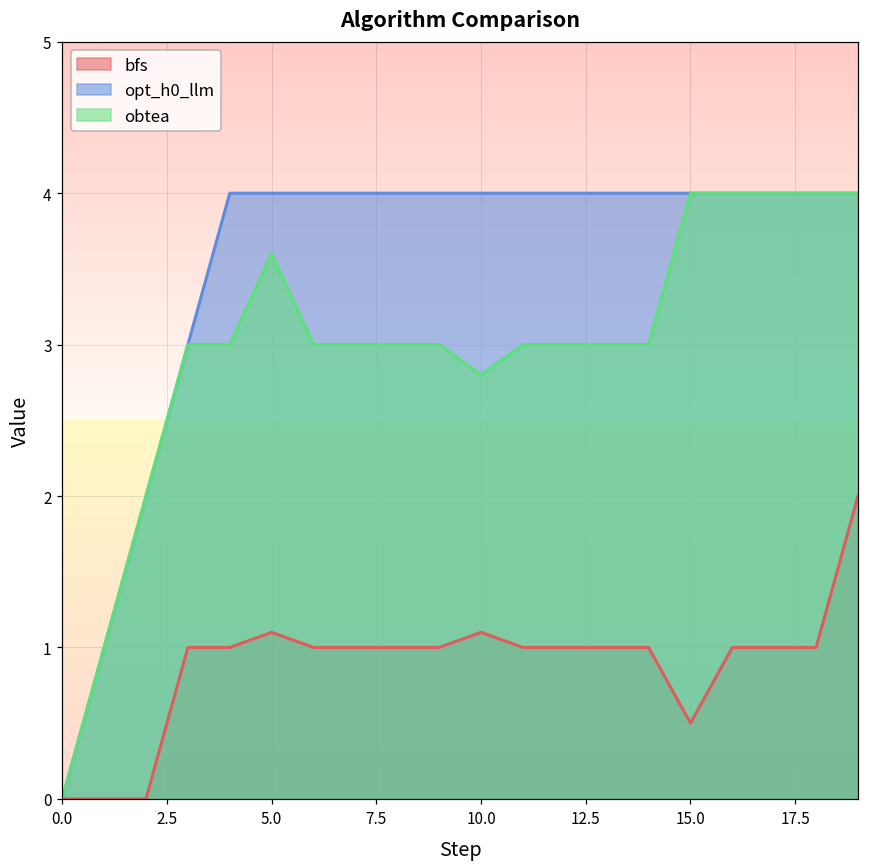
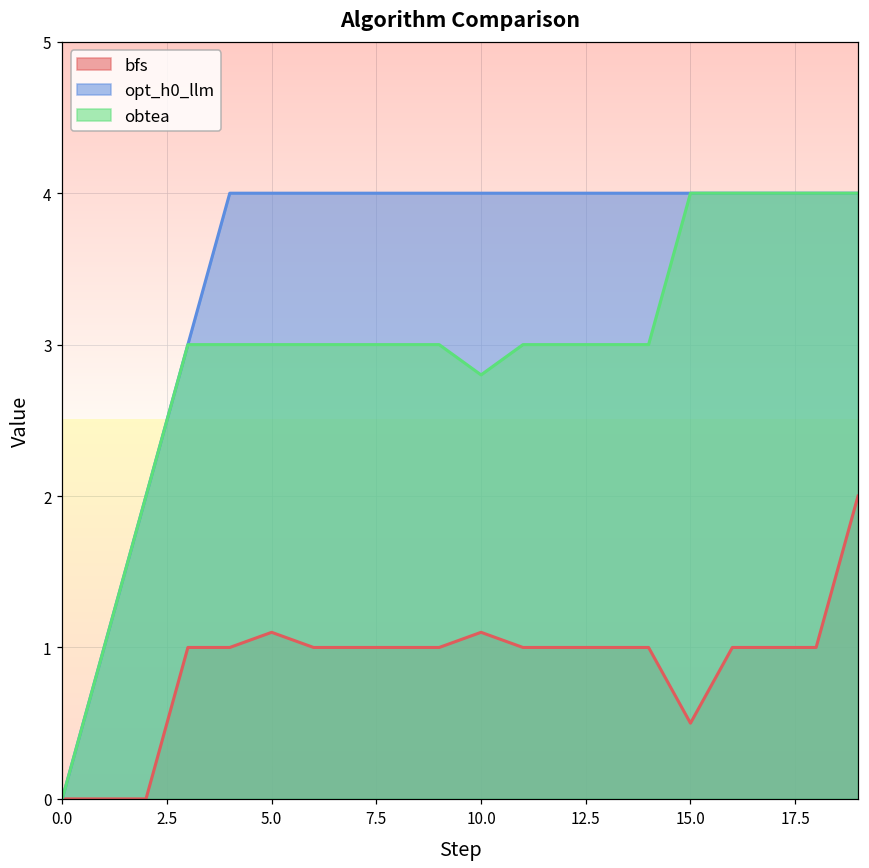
  {
    "bfs": {
      "5.0": 1.1,
      "10.0": 1.1,
      "15.0": 0.5
    },
    "opt_h0_llm": {
      "5.0": 4.0,
      "10.0": 4.0
    },
    "obtea": {
-     "5.0": 3.6,
+     "5.0": 3.0,
      "10.0": 2.8
    }
  }
